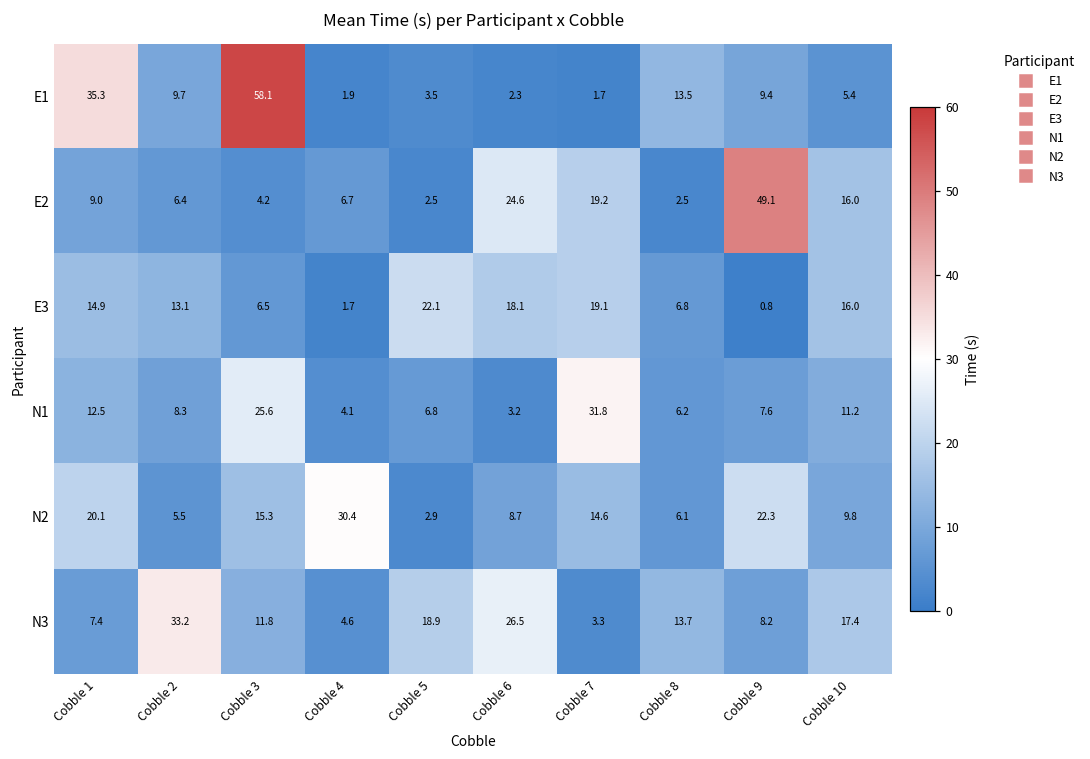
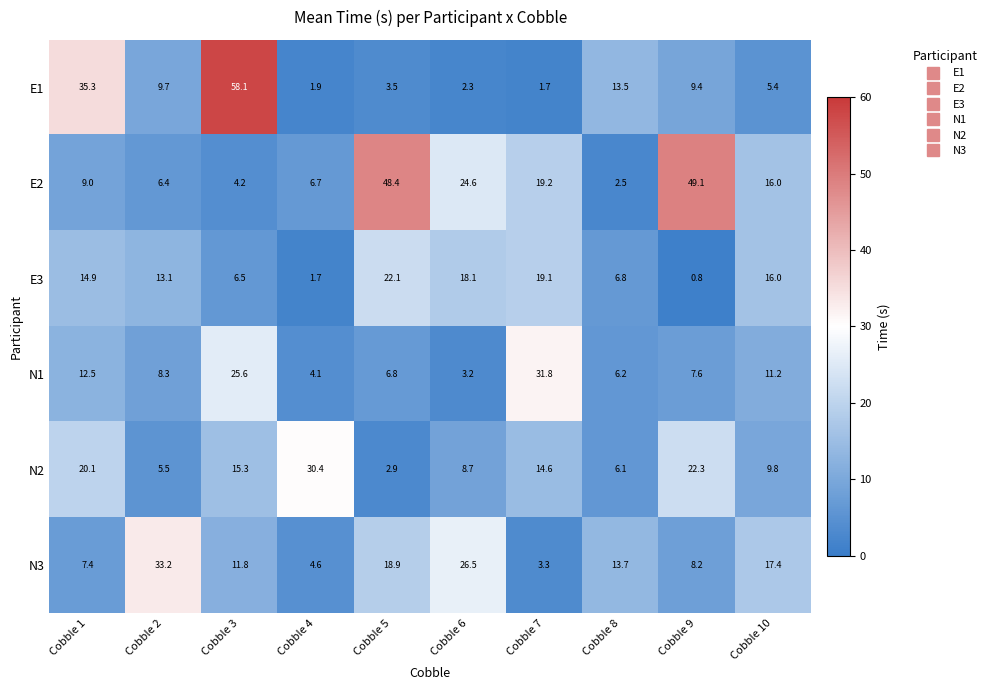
  {
    "E1": {
      "Cobble 1": 35.3,
      "Cobble 2": 9.7,
      "Cobble 3": 58.1,
      "Cobble 4": 1.9,
      "Cobble 5": 3.5,
      "Cobble 6": 2.3,
      "Cobble 7": 1.7,
      "Cobble 8": 13.5,
      "Cobble 9": 9.4,
      "Cobble 10": 5.4
    },
    "E2": {
      "Cobble 1": 9.0,
      "Cobble 2": 6.4,
      "Cobble 3": 4.2,
      "Cobble 4": 6.7,
-     "Cobble 5": 2.5,
+     "Cobble 5": 48.4,
      "Cobble 6": 24.6,
      "Cobble 7": 19.2,
      "Cobble 8": 2.5,
      "Cobble 9": 49.1,
      "Cobble 10": 16.0
    },
    "E3": {
      "Cobble 1": 14.9,
      "Cobble 2": 13.1,
      "Cobble 3": 6.5,
      "Cobble 4": 1.7,
      "Cobble 5": 22.1,
      "Cobble 6": 18.1,
      "Cobble 7": 19.1,
      "Cobble 8": 6.8,
      "Cobble 9": 0.8,
      "Cobble 10": 16.0
    },
    "N1": {
      "Cobble 1": 12.5,
      "Cobble 2": 8.3,
      "Cobble 3": 25.6,
      "Cobble 4": 4.1,
      "Cobble 5": 6.8,
      "Cobble 6": 3.2,
      "Cobble 7": 31.8,
      "Cobble 8": 6.2,
      "Cobble 9": 7.6,
      "Cobble 10": 11.2
    },
    "N2": {
      "Cobble 1": 20.1,
      "Cobble 2": 5.5,
      "Cobble 3": 15.3,
      "Cobble 4": 30.4,
      "Cobble 5": 2.9,
      "Cobble 6": 8.7,
      "Cobble 7": 14.6,
      "Cobble 8": 6.1,
      "Cobble 9": 22.3,
      "Cobble 10": 9.8
    },
    "N3": {
      "Cobble 1": 7.4,
      "Cobble 2": 33.2,
      "Cobble 3": 11.8,
      "Cobble 4": 4.6,
      "Cobble 5": 18.9,
      "Cobble 6": 26.5,
      "Cobble 7": 3.3,
      "Cobble 8": 13.7,
      "Cobble 9": 8.2,
      "Cobble 10": 17.4
    }
  }
